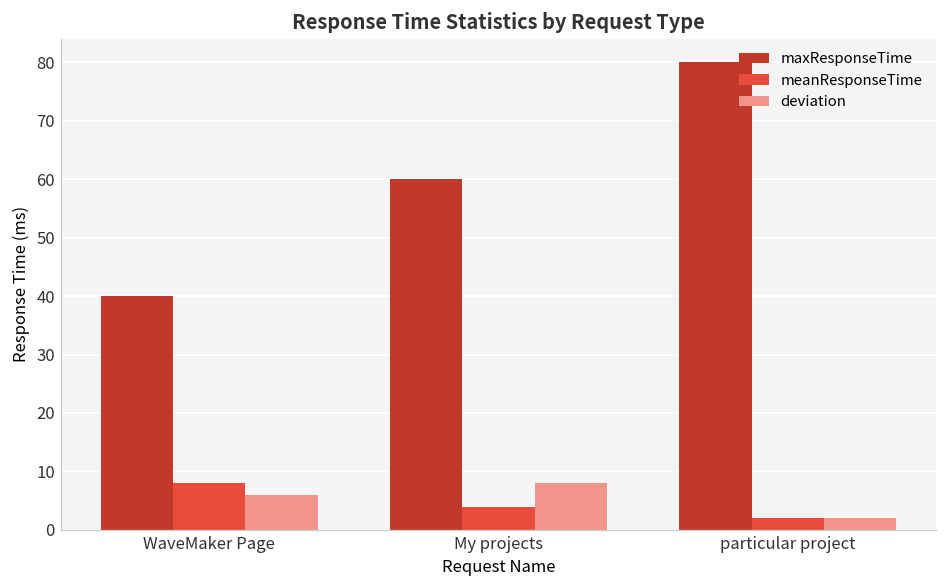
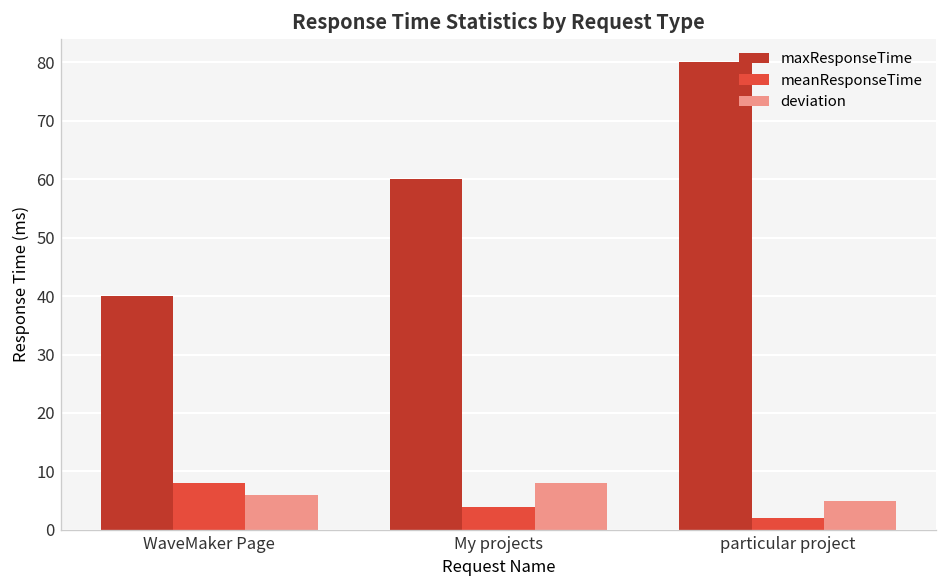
  {
    "deviation": {
      "WaveMaker Page": 6,
      "My projects": 8,
-     "particular project": 2
+     "particular project": 5
    }
  }
